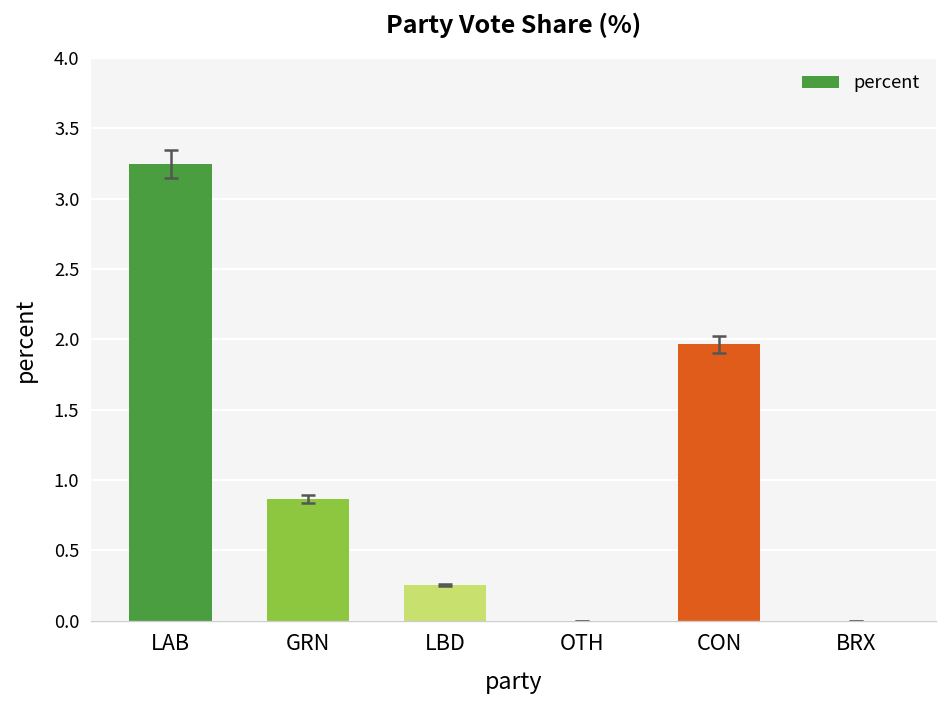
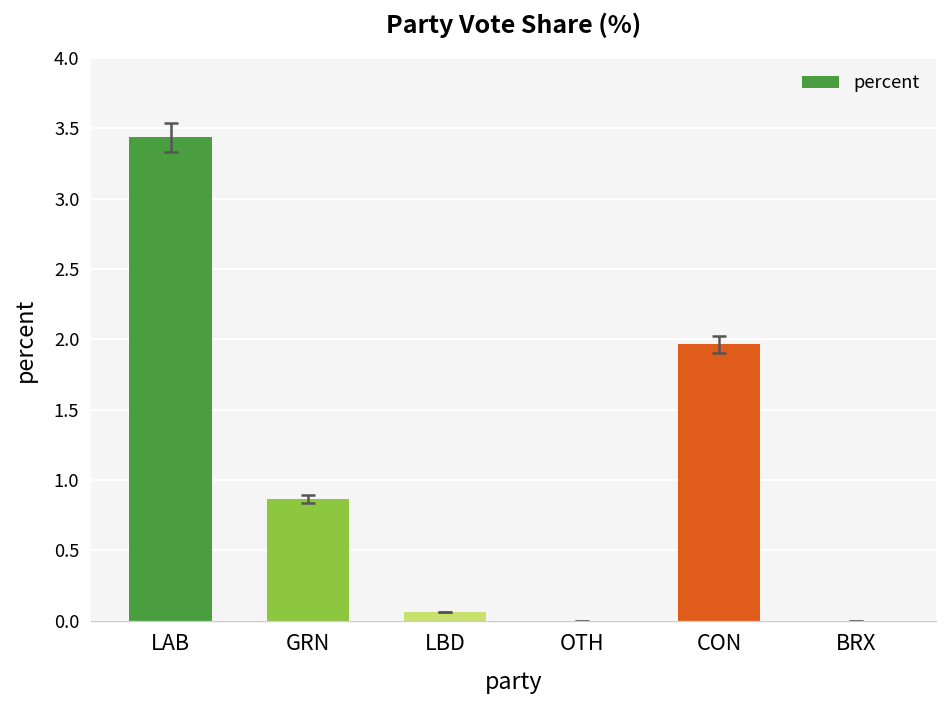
  {
    "percent": {
-     "LAB": 3.25,
+     "LAB": 3.44,
      "GRN": 0.86,
-     "LBD": 0.26,
+     "LBD": 0.06,
      "CON": 1.97,
      "BRX": 0.00
    }
  }
